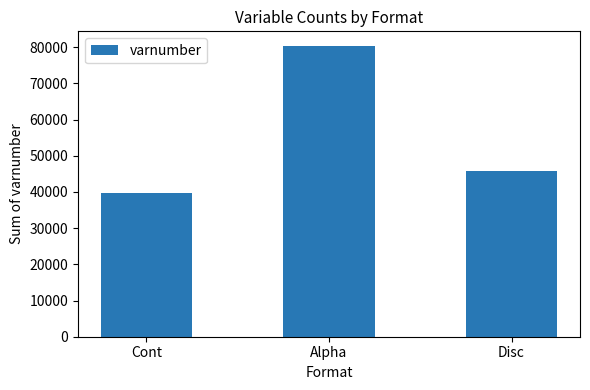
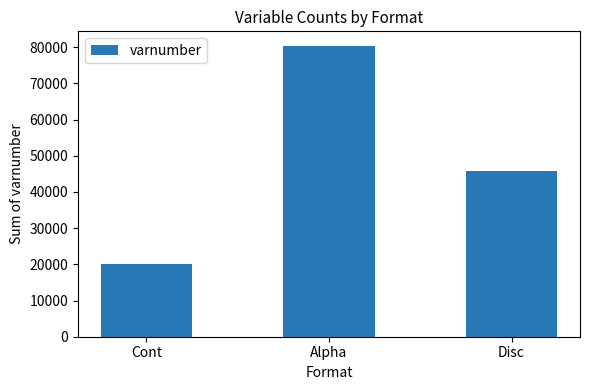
  {
-   "Cont": 40000,
+   "Cont": 20000,
    "Alpha": 80000,
    "Disc": 46000
  }
